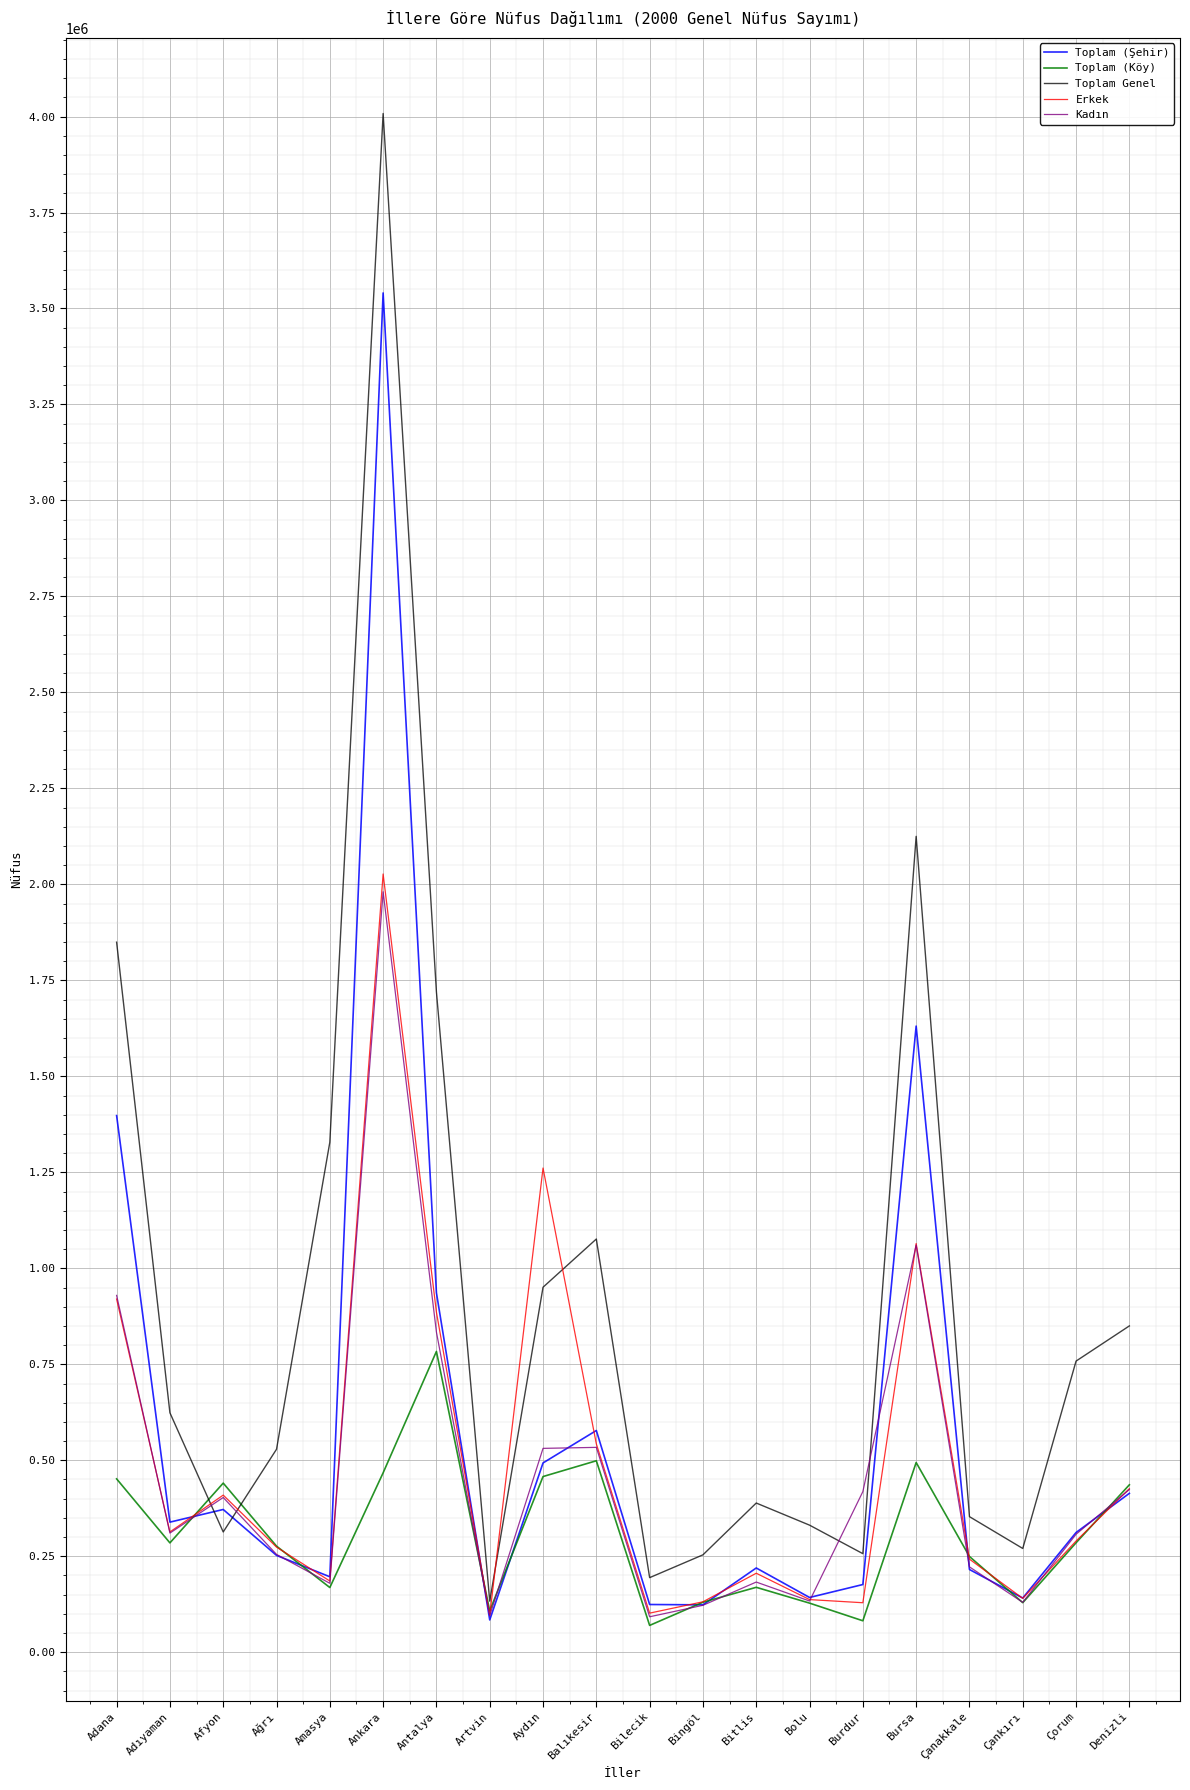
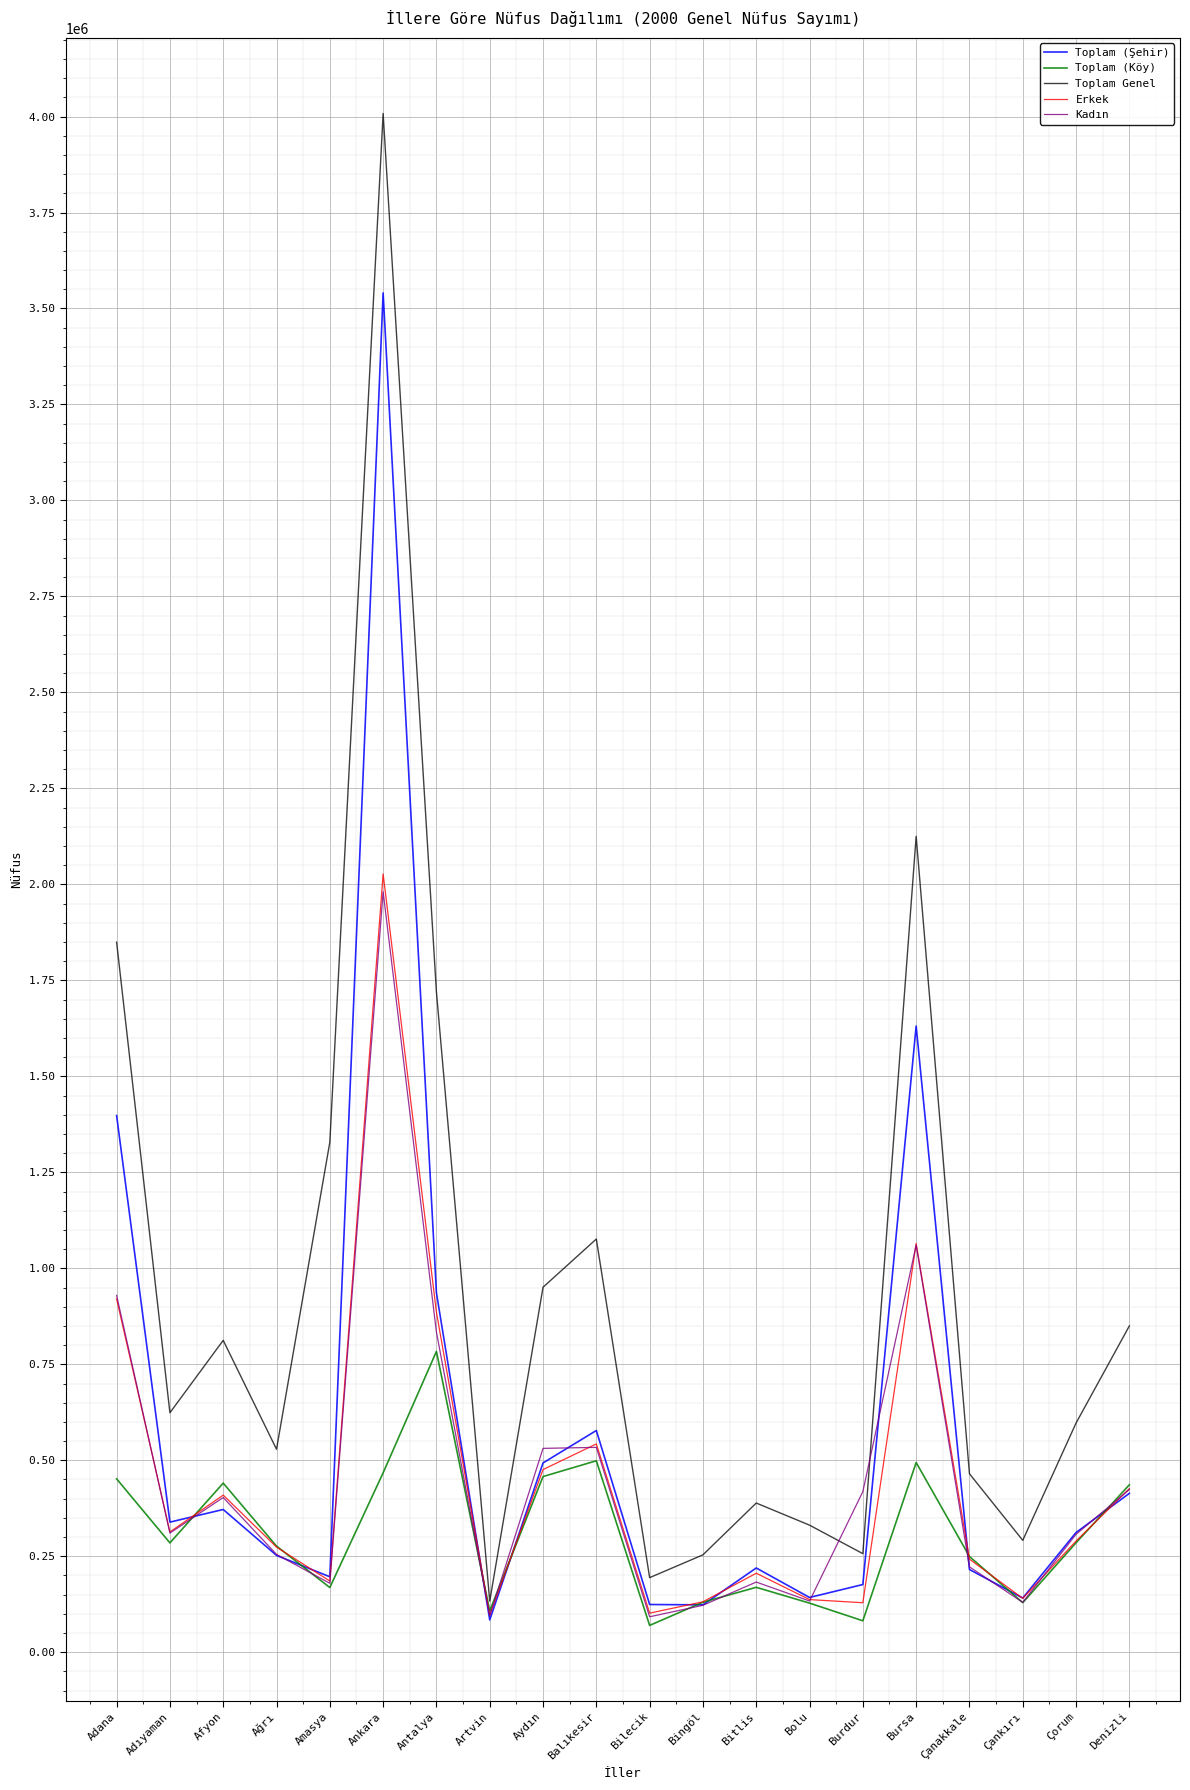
  {
    "Toplam (Şehir)": {
      "Adana": 1400000,
      "Adıyaman": 340000,
      "Afyon": 370000,
      "Amasya": 200000,
      "Ankara": 3540000,
      "Antalya": 940000,
      "Artvin": 80000,
      "Aydın": 490000,
      "Balıkesir": 580000,
      "Bilecik": 120000,
      "Bitlis": 220000,
      "Burdur": 180000,
      "Bursa": 1630000,
      "Çanakkale": 220000,
      "Denizli": 410000
    },
    "Toplam (Köy)": {
      "Adana": 450000,
      "Adıyaman": 280000,
      "Afyon": 440000,
      "Amasya": 170000,
      "Ankara": 470000,
      "Antalya": 780000,
      "Artvin": 110000,
      "Aydın": 460000,
      "Balıkesir": 500000,
      "Bilecik": 70000,
      "Bitlis": 170000,
      "Burdur": 80000,
      "Bursa": 490000,
      "Çanakkale": 250000,
      "Denizli": 440000
    },
    "Toplam Genel": {
      "Adana": 1850000,
      "Adıyaman": 620000,
-     "Afyon": 310000,
+     "Afyon": 810000,
      "Ağrı": 530000,
      "Amasya": 1330000,
      "Ankara": 4010000,
      "Antalya": 1720000,
      "Artvin": 130000,
      "Aydın": 950000,
      "Balıkesir": 1080000,
      "Bilecik": 190000,
      "Bingöl": 250000,
      "Bitlis": 390000,
      "Bolu": 330000,
      "Burdur": 260000,
      "Bursa": 2130000,
-     "Çanakkale": 350000,
-     "Çankırı": 270000,
-     "Çorum": 760000,
+     "Çanakkale": 460000,
+     "Çankırı": 290000,
+     "Çorum": 600000,
      "Denizli": 850000
    },
    "Erkek": {
      "Adana": 920000,
      "Ankara": 2030000,
      "Antalya": 890000,
-     "Aydın": 1260000,
+     "Aydın": 480000,
      "Balıkesir": 540000,
      "Bilecik": 100000,
      "Bitlis": 210000,
      "Burdur": 130000,
      "Çanakkale": 240000
    },
    "Kadın": {
      "Adana": 930000,
      "Ankara": 1980000,
      "Antalya": 830000,
      "Aydın": 530000,
      "Balıkesir": 530000,
      "Bilecik": 90000,
      "Bitlis": 180000,
      "Burdur": 420000,
      "Çanakkale": 220000
    }
  }
